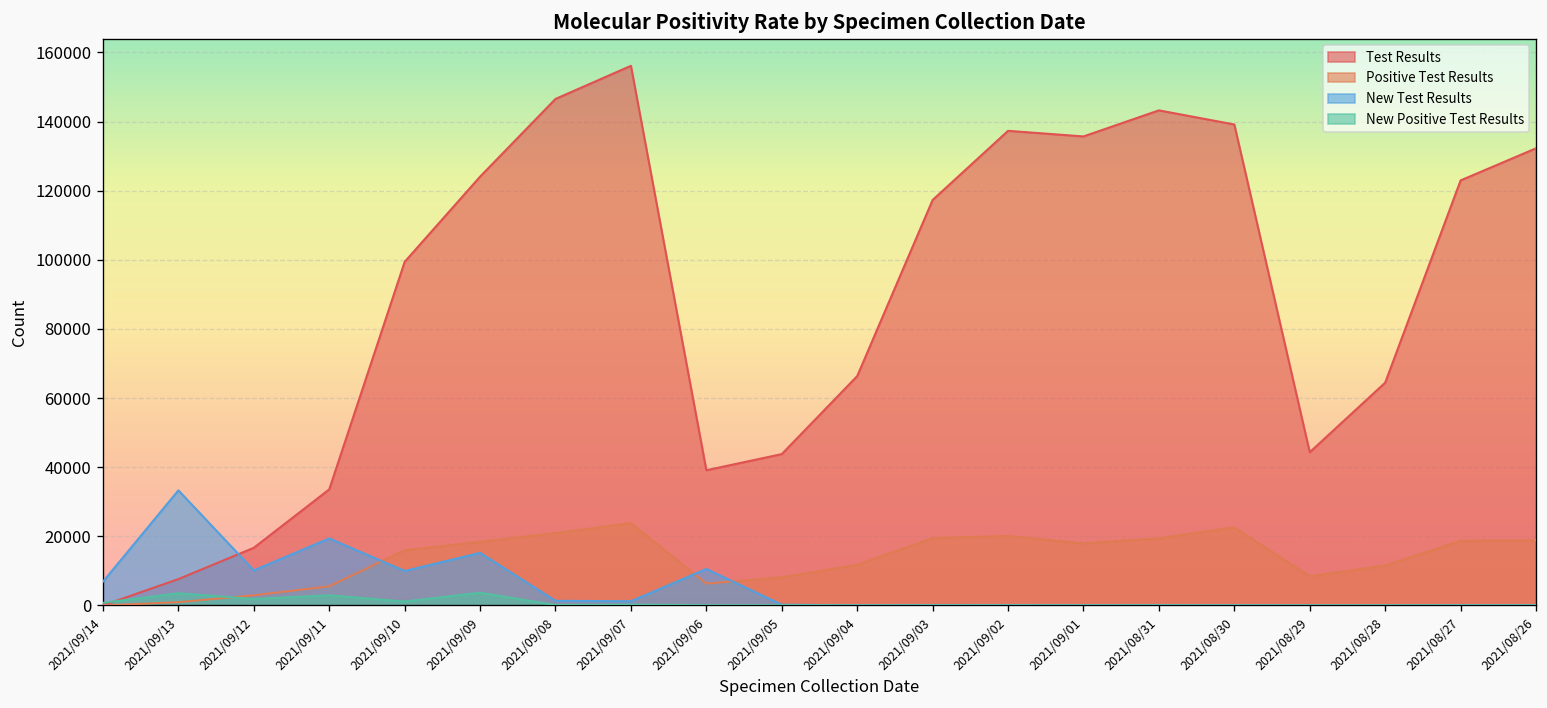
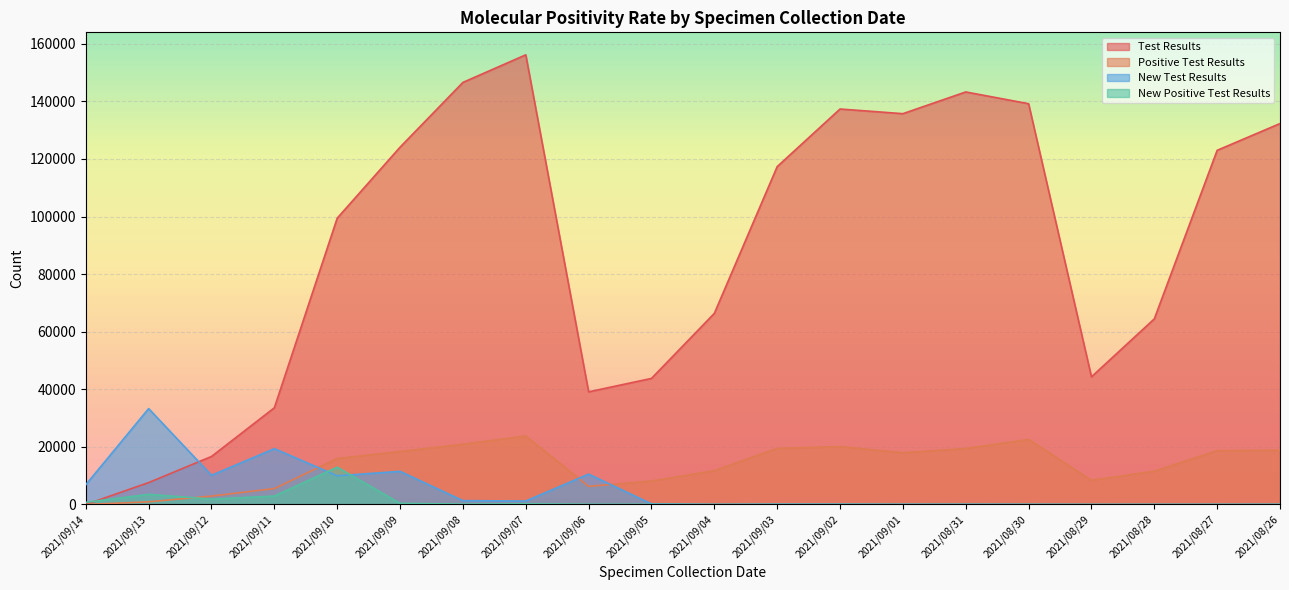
  {
    "New Test Results": {
      "2021/09/14": 7000,
      "2021/09/13": 33000,
      "2021/09/12": 10000,
      "2021/09/11": 19000,
      "2021/09/10": 10000,
-     "2021/09/09": 15000,
+     "2021/09/09": 12000,
      "2021/09/08": 1000,
      "2021/09/07": 1000,
      "2021/09/06": 11000
    },
    "New Positive Test Results": {
      "2021/09/13": 4000,
      "2021/09/12": 2000,
      "2021/09/11": 3000,
-     "2021/09/10": 1000,
-     "2021/09/09": 4000,
+     "2021/09/10": 13000,
+     "2021/09/09": 0,
      "2021/09/08": 0,
      "2021/09/07": 0,
      "2021/09/06": 0
    }
  }
